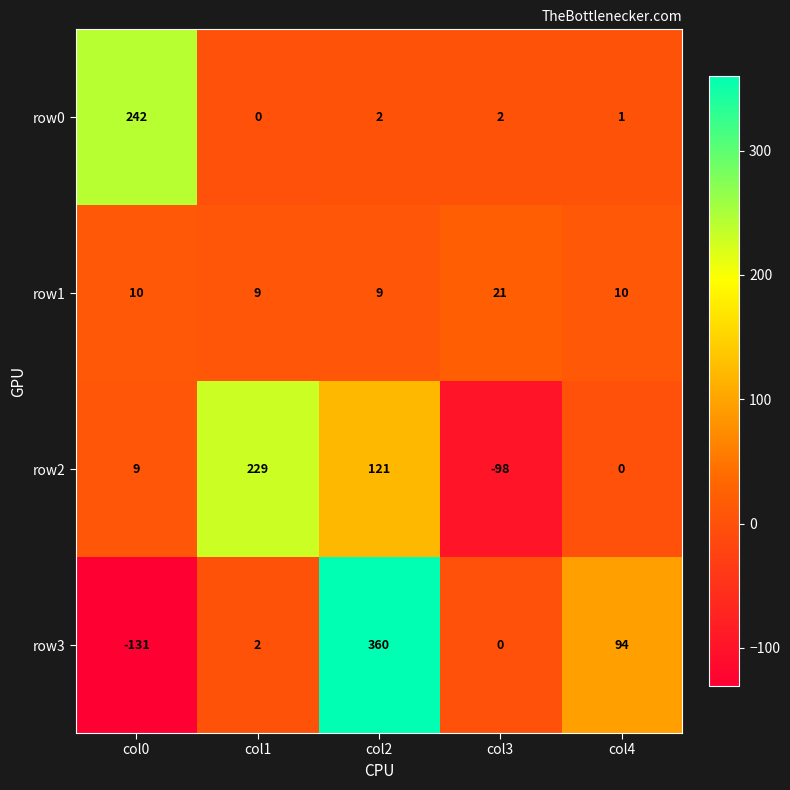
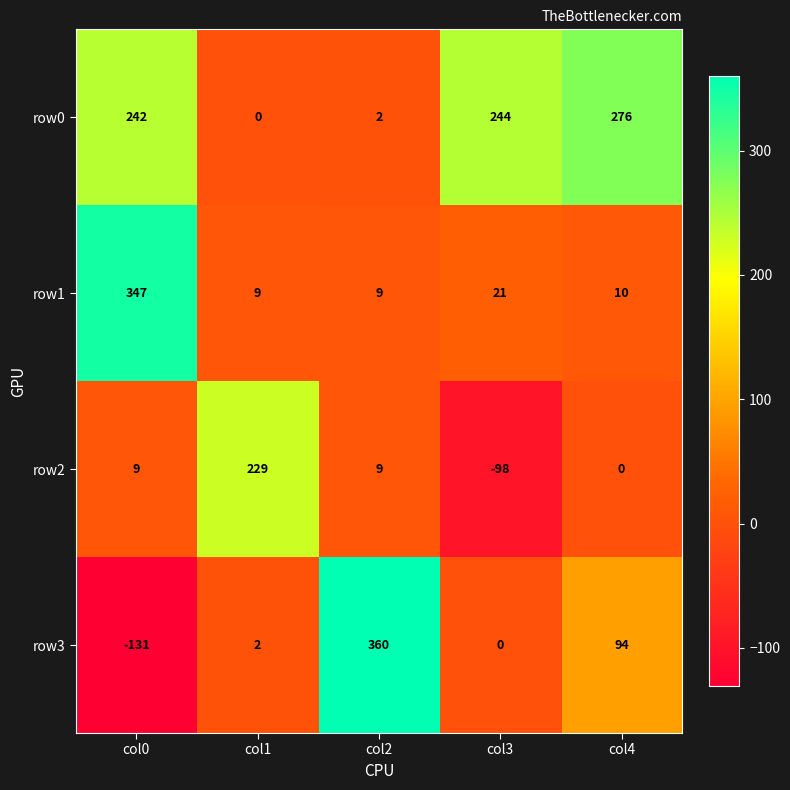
  {
    "row0": {
      "col0": 242,
      "col1": 0,
      "col2": 2,
-     "col3": 2,
-     "col4": 1
+     "col3": 244,
+     "col4": 276
    },
    "row1": {
-     "col0": 10,
+     "col0": 347,
      "col1": 9,
      "col2": 9,
      "col3": 21,
      "col4": 10
    },
    "row2": {
      "col0": 9,
      "col1": 229,
-     "col2": 121,
+     "col2": 9,
      "col3": -98,
      "col4": 0
    },
    "row3": {
      "col0": -131,
      "col1": 2,
      "col2": 360,
      "col3": 0,
      "col4": 94
    }
  }
